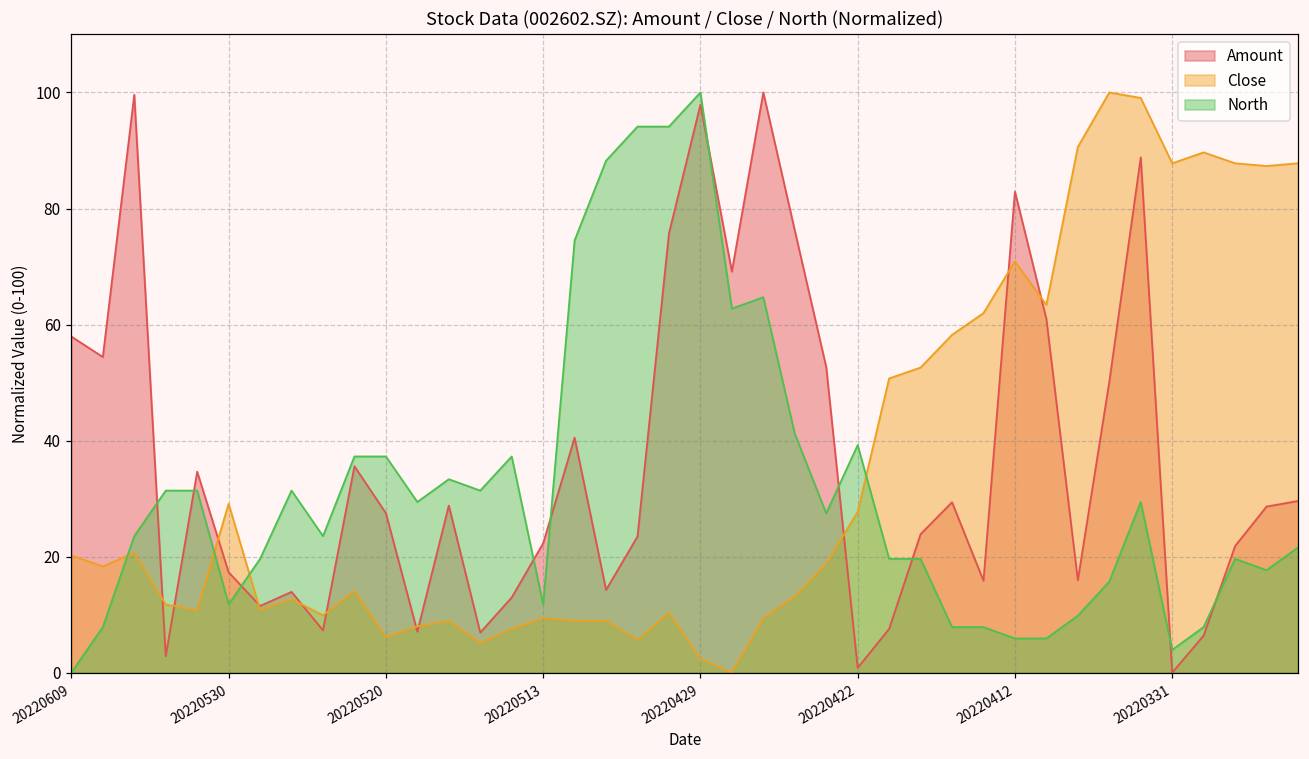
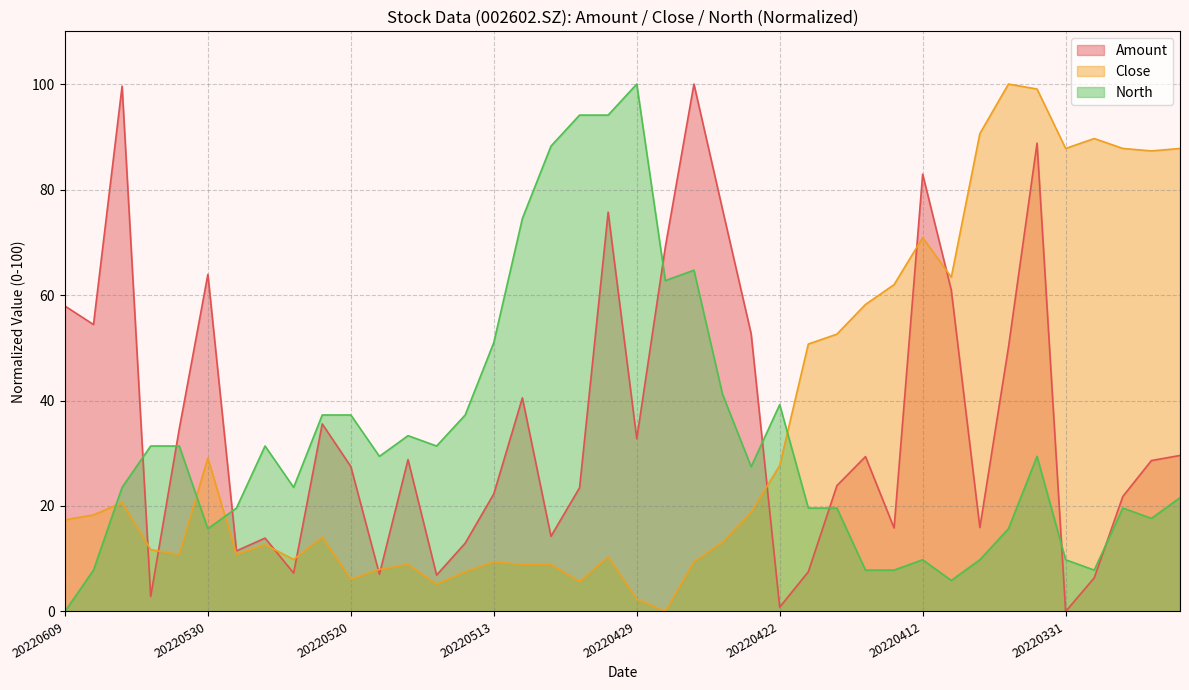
  {
    "Amount": {
      "20220609": 58,
-     "20220530": 17,
+     "20220530": 64,
      "20220520": 27,
      "20220513": 22,
-     "20220429": 98,
+     "20220429": 33,
      "20220422": 1,
      "20220412": 83,
      "20220331": 0
    },
    "Close": {
-     "20220609": 20,
+     "20220609": 17,
      "20220530": 29,
      "20220520": 6,
      "20220513": 9,
      "20220429": 2,
      "20220422": 28,
      "20220412": 71,
      "20220331": 88
    },
    "North": {
      "20220609": 0,
-     "20220530": 12,
+     "20220530": 16,
      "20220520": 37,
-     "20220513": 12,
+     "20220513": 51,
      "20220429": 100,
      "20220422": 39,
-     "20220412": 6,
-     "20220331": 4
+     "20220412": 10,
+     "20220331": 10
    }
  }
